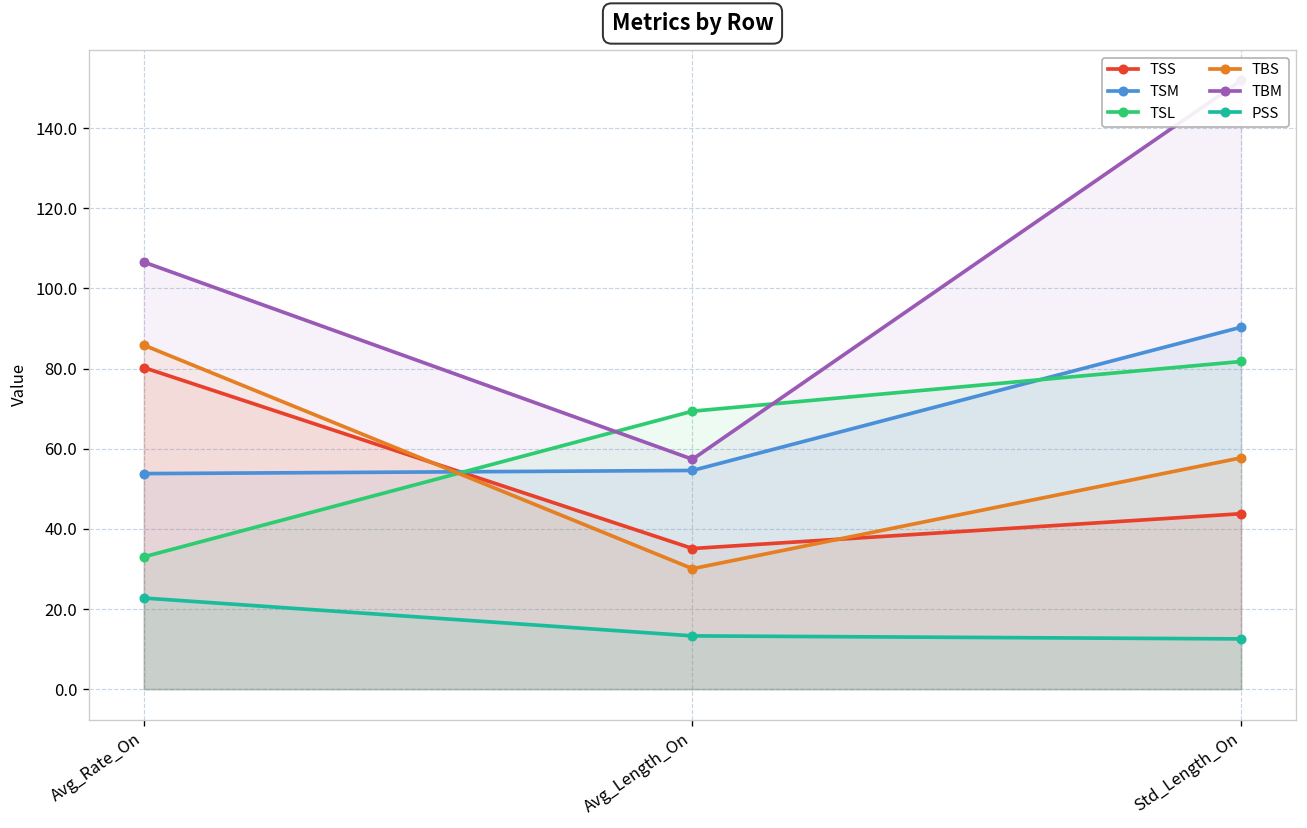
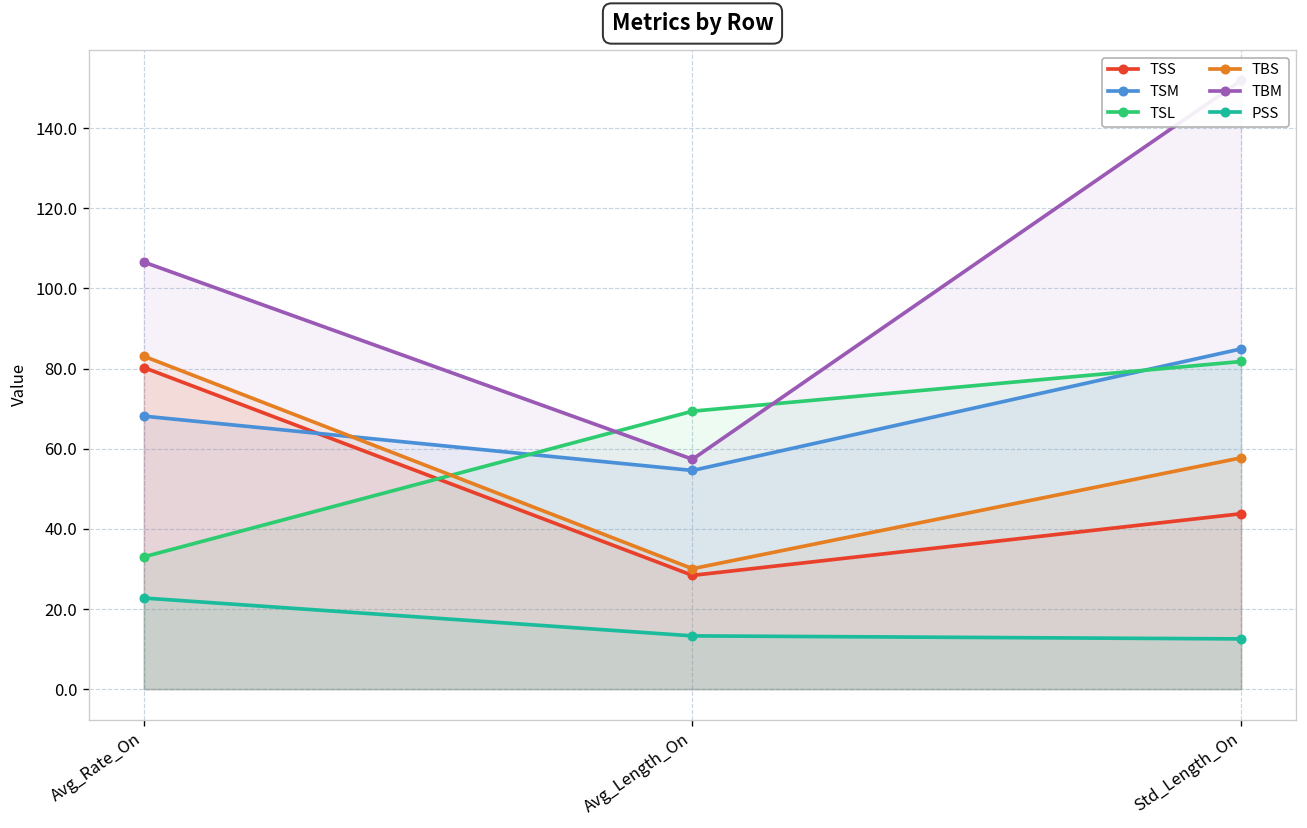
  {
    "TSS": {
      "Avg_Rate_On": 80,
-     "Avg_Length_On": 35,
+     "Avg_Length_On": 28,
      "Std_Length_On": 44
    },
    "TSM": {
-     "Avg_Rate_On": 54,
+     "Avg_Rate_On": 68,
      "Avg_Length_On": 55,
-     "Std_Length_On": 90
+     "Std_Length_On": 85
    },
    "TBS": {
-     "Avg_Rate_On": 86,
+     "Avg_Rate_On": 83,
      "Avg_Length_On": 30,
      "Std_Length_On": 58
    },
    "TBM": {
      "Avg_Rate_On": 107,
      "Avg_Length_On": 57
    }
  }
